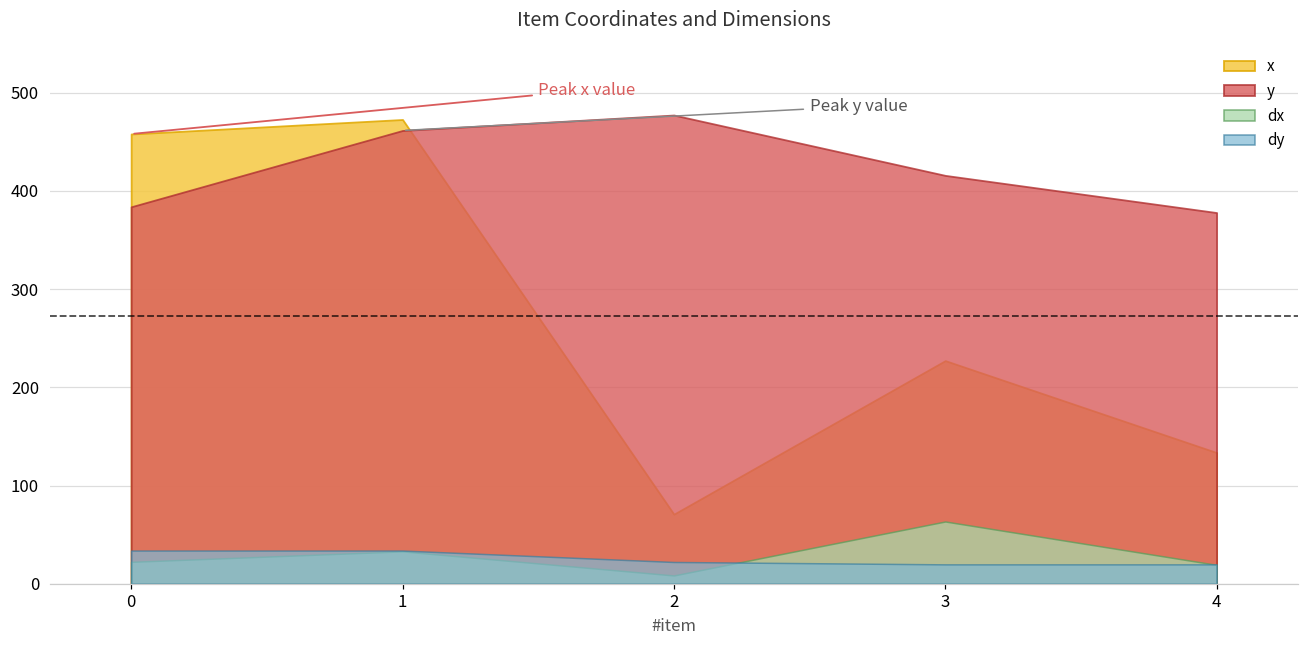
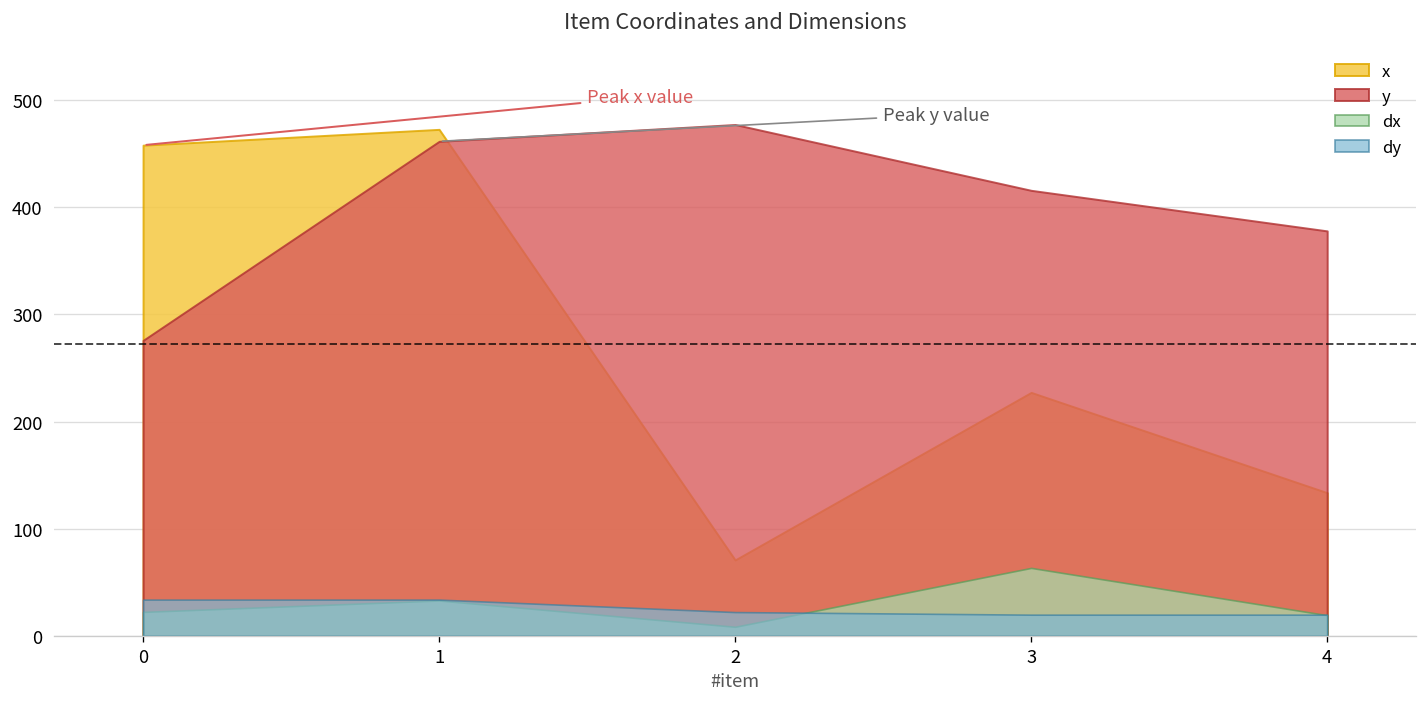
  {
    "x": {
      "0": 460,
      "1": 470,
      "2": 70,
      "3": 230,
      "4": 130
    },
    "y": {
-     "0": 380,
+     "0": 280,
      "1": 460,
      "2": 480,
      "3": 420,
      "4": 380
    },
    "dx": {
      "0": 20,
      "2": 10,
      "3": 60
    },
    "dy": {
      "0": 30,
      "2": 20,
      "3": 20
    }
  }
